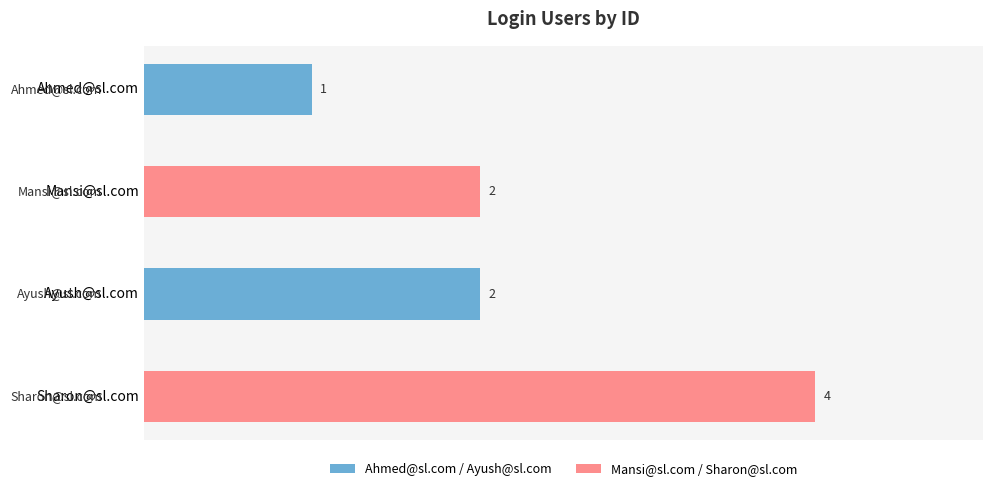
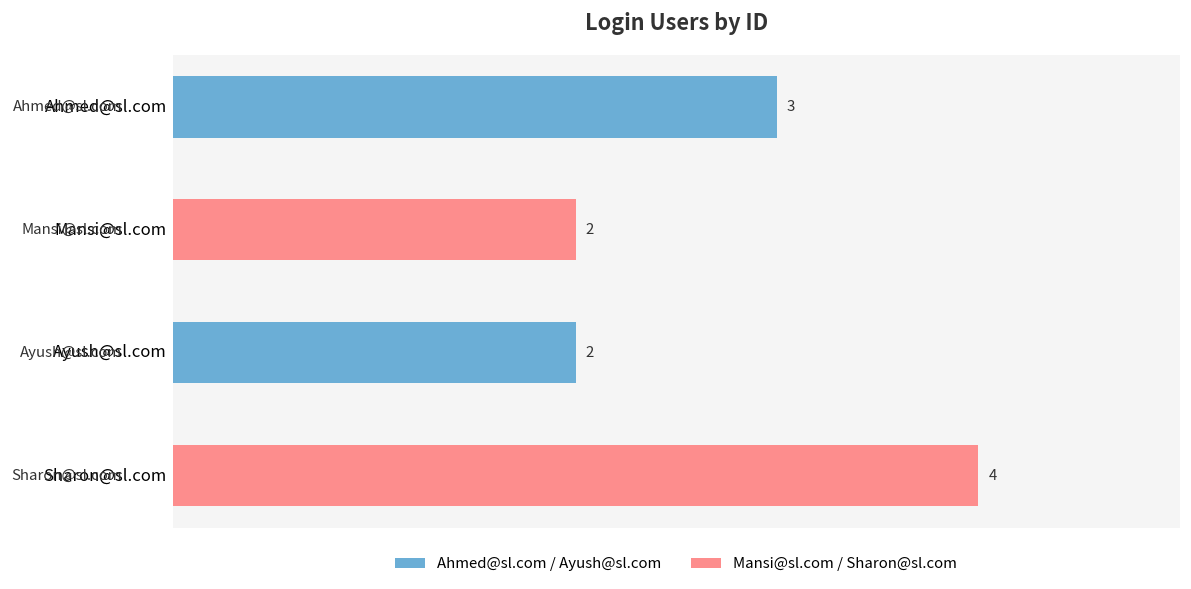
  {
-   "Ahmed@sl.com": 1,
+   "Ahmed@sl.com": 3,
    "Mansi@sl.com": 2,
    "Ayush@sl.com": 2,
    "Sharon@sl.com": 4
  }
